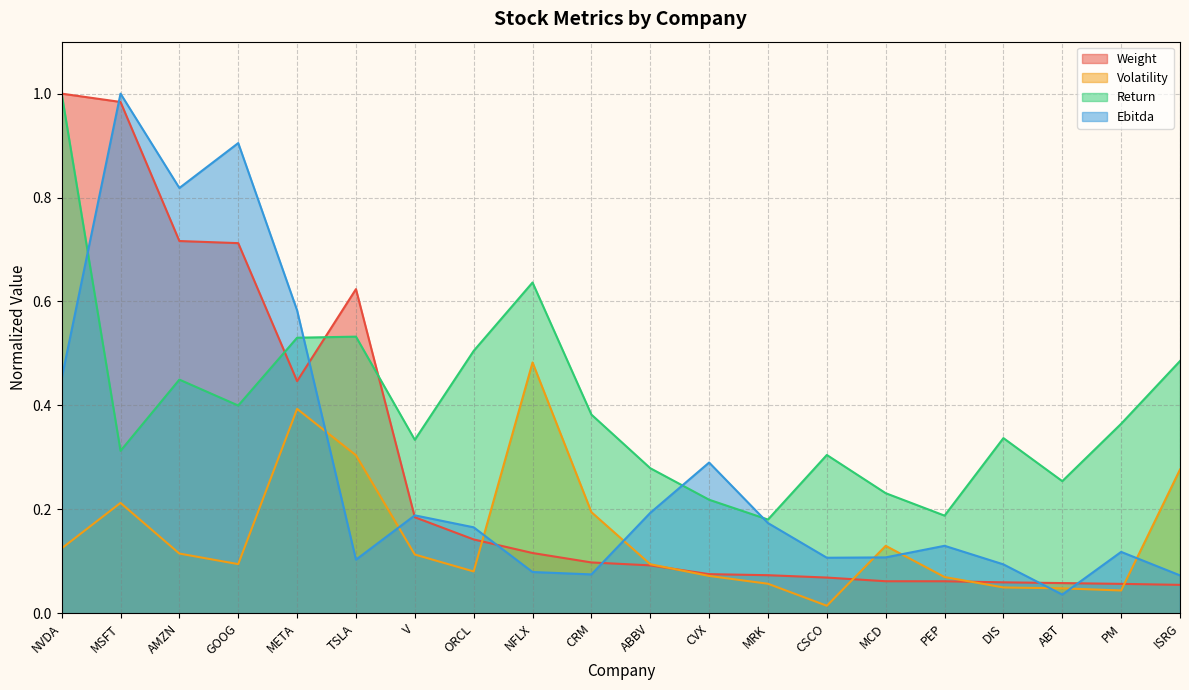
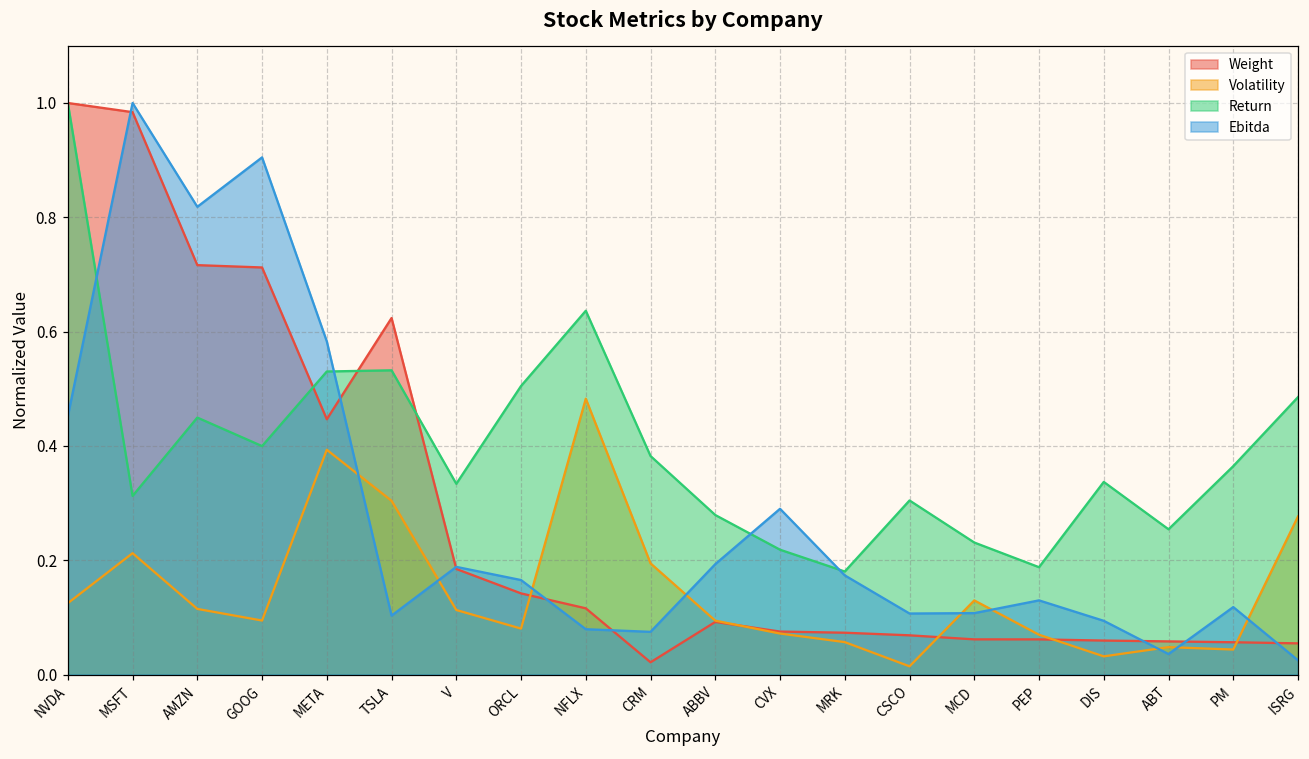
  {
    "Weight": {
      "MSFT": 0.98,
      "AMZN": 0.72,
      "GOOG": 0.71,
      "META": 0.45,
      "TSLA": 0.62,
      "ORCL": 0.14,
      "NFLX": 0.12,
-     "CRM": 0.10,
+     "CRM": 0.02,
      "MRK": 0.07,
      "CSCO": 0.07,
      "MCD": 0.06,
      "PEP": 0.06,
      "DIS": 0.06,
      "ABT": 0.06,
      "PM": 0.06,
      "ISRG": 0.05
    },
    "Volatility": {
      "NVDA": 0.12,
      "MSFT": 0.21,
      "AMZN": 0.11,
      "GOOG": 0.09,
      "META": 0.39,
      "TSLA": 0.30,
      "V": 0.11,
      "ORCL": 0.08,
      "NFLX": 0.48,
      "CRM": 0.19,
      "MRK": 0.06,
      "CSCO": 0.01,
      "MCD": 0.13,
      "PEP": 0.07,
-     "DIS": 0.05,
+     "DIS": 0.03,
      "ABT": 0.05,
      "PM": 0.04,
      "ISRG": 0.28
    },
    "Return": {
      "MSFT": 0.31,
      "AMZN": 0.45,
      "GOOG": 0.40,
      "META": 0.53,
      "TSLA": 0.53,
      "V": 0.33,
      "ORCL": 0.50,
      "NFLX": 0.64,
      "CRM": 0.38,
      "ABBV": 0.28,
      "CVX": 0.22,
      "MRK": 0.18,
      "CSCO": 0.30,
      "MCD": 0.23,
      "PEP": 0.19,
      "DIS": 0.34,
      "ABT": 0.25,
      "PM": 0.36,
      "ISRG": 0.49
    },
    "Ebitda": {
      "NVDA": 0.45,
      "MSFT": 1.00,
      "AMZN": 0.82,
      "GOOG": 0.90,
      "META": 0.58,
      "TSLA": 0.10,
      "ORCL": 0.17,
      "NFLX": 0.08,
      "CRM": 0.07,
      "ABBV": 0.19,
      "CVX": 0.29,
      "MRK": 0.17,
      "CSCO": 0.11,
      "MCD": 0.11,
      "PEP": 0.13,
      "DIS": 0.09,
      "ABT": 0.04,
      "PM": 0.12,
-     "ISRG": 0.07
+     "ISRG": 0.03
    }
  }
